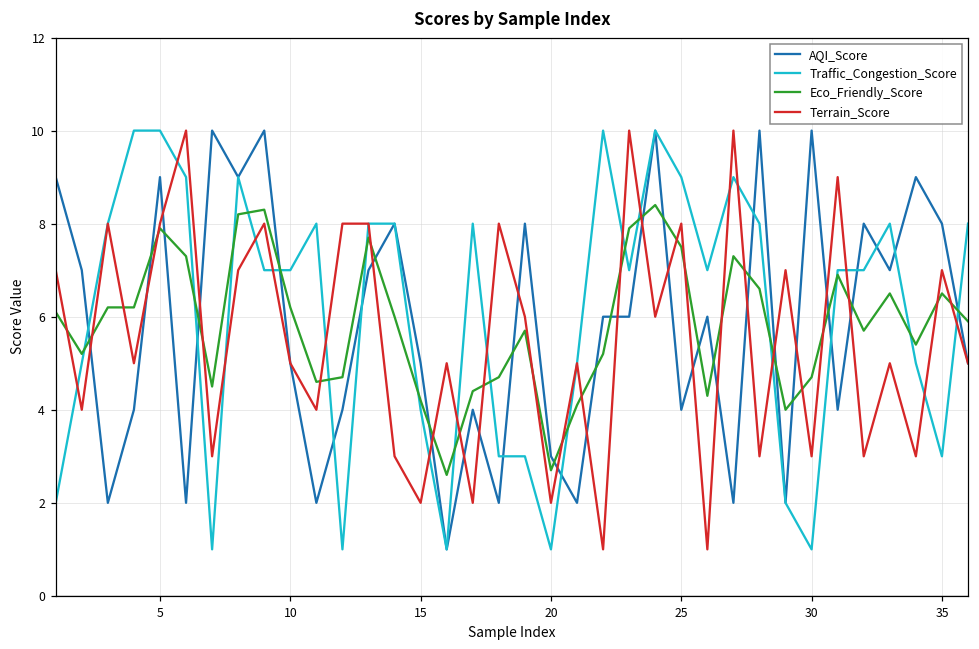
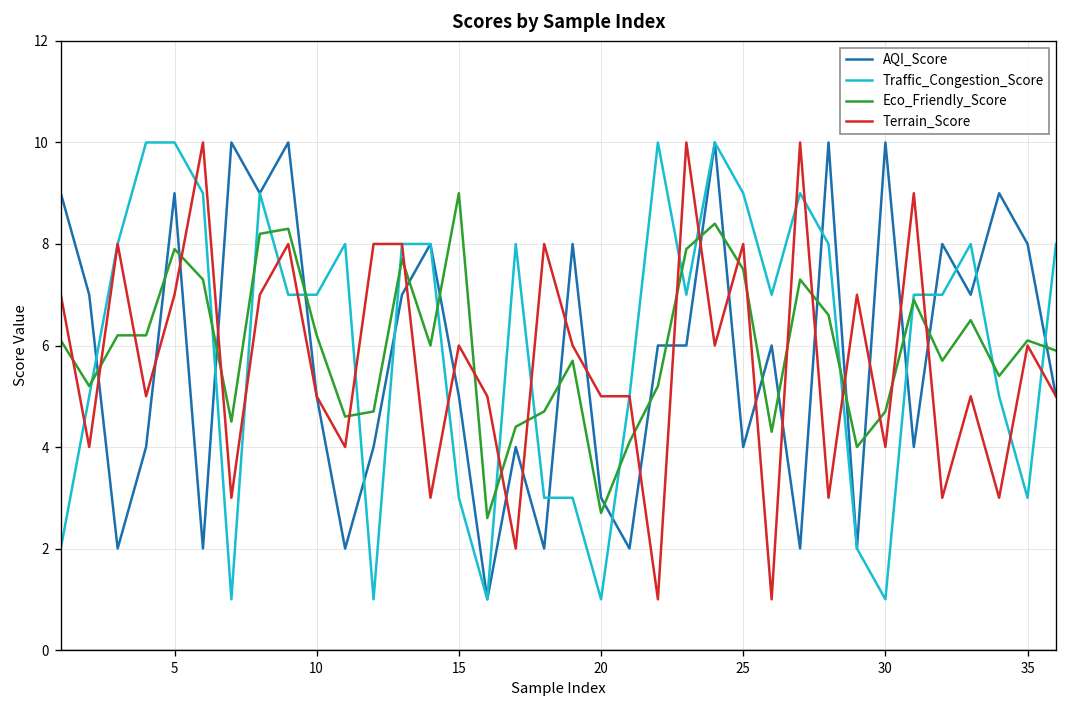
  {
    "AQI_Score": {
      "5": 9.0,
      "15": 5.0,
      "20": 3.0,
      "25": 4.0,
      "30": 10.0,
      "35": 8.0
    },
    "Traffic_Congestion_Score": {
      "5": 10,
      "10": 7,
-     "15": 4,
+     "15": 3,
      "20": 1,
      "25": 9,
      "30": 1,
      "35": 3
    },
    "Eco_Friendly_Score": {
      "5": 7.9,
      "10": 6.2,
-     "15": 4.2,
+     "15": 9.0,
      "20": 2.7,
      "25": 7.5,
      "30": 4.7,
-     "35": 6.5
+     "35": 6.1
    },
    "Terrain_Score": {
-     "5": 8,
-     "15": 2,
-     "20": 2,
+     "5": 7,
+     "15": 6,
+     "20": 5,
      "25": 8,
-     "30": 3,
-     "35": 7
+     "30": 4,
+     "35": 6
    }
  }
